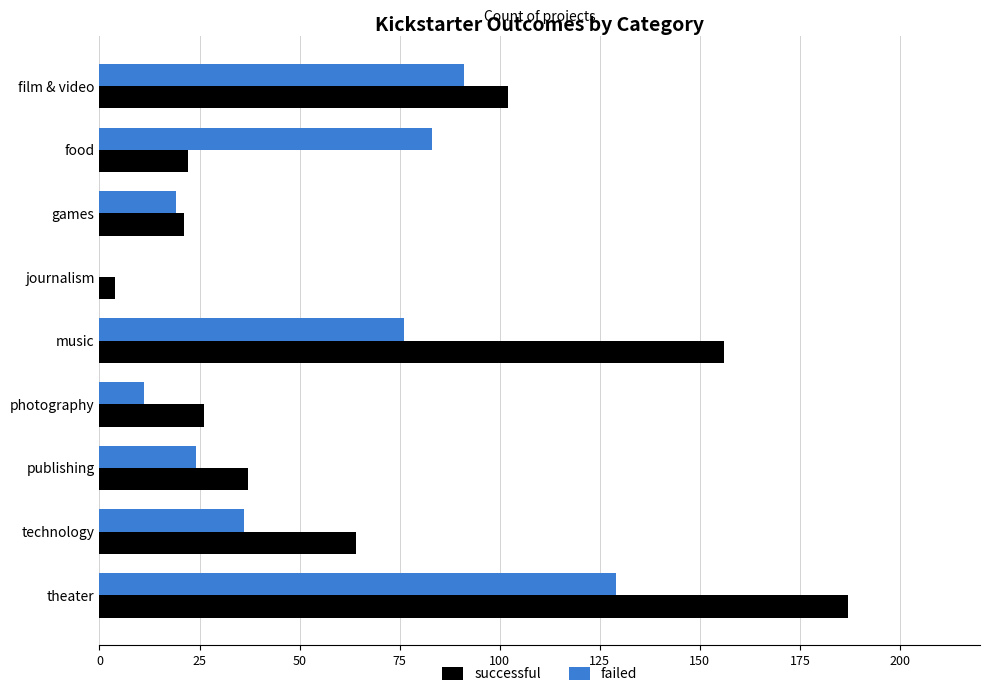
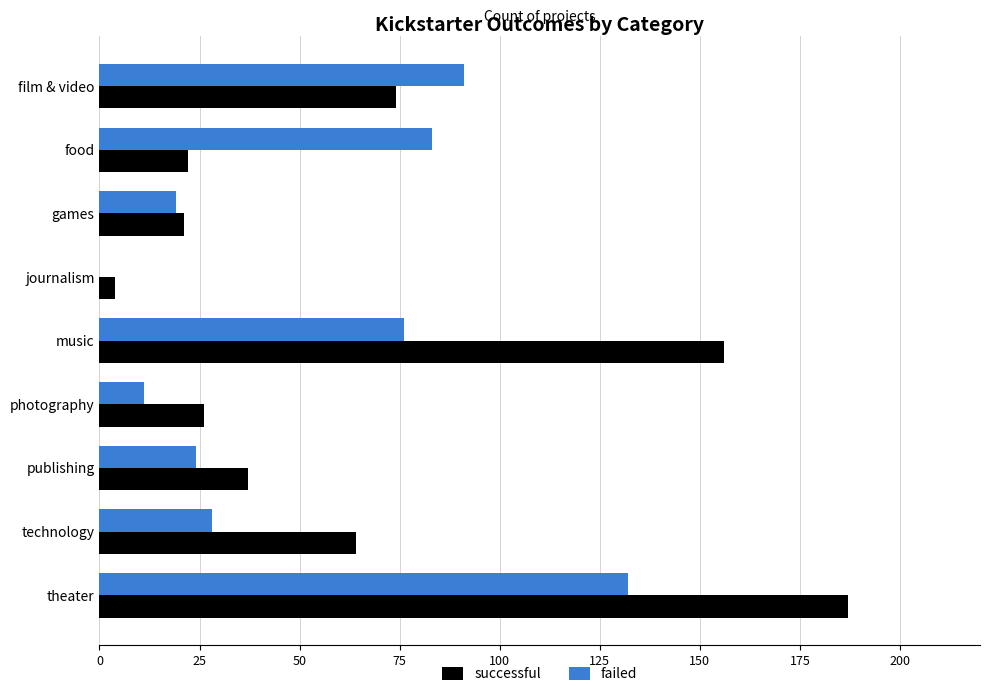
  {
    "successful": {
-     "film & video": 102,
+     "film & video": 74,
      "food": 22,
      "games": 21,
      "journalism": 4,
      "music": 156,
      "photography": 26,
      "publishing": 37,
      "technology": 64,
      "theater": 187
    },
    "failed": {
      "film & video": 91,
      "food": 83,
      "games": 19,
      "journalism": 0,
      "music": 76,
      "photography": 11,
      "publishing": 24,
-     "technology": 36,
-     "theater": 129
+     "technology": 28,
+     "theater": 132
    }
  }
